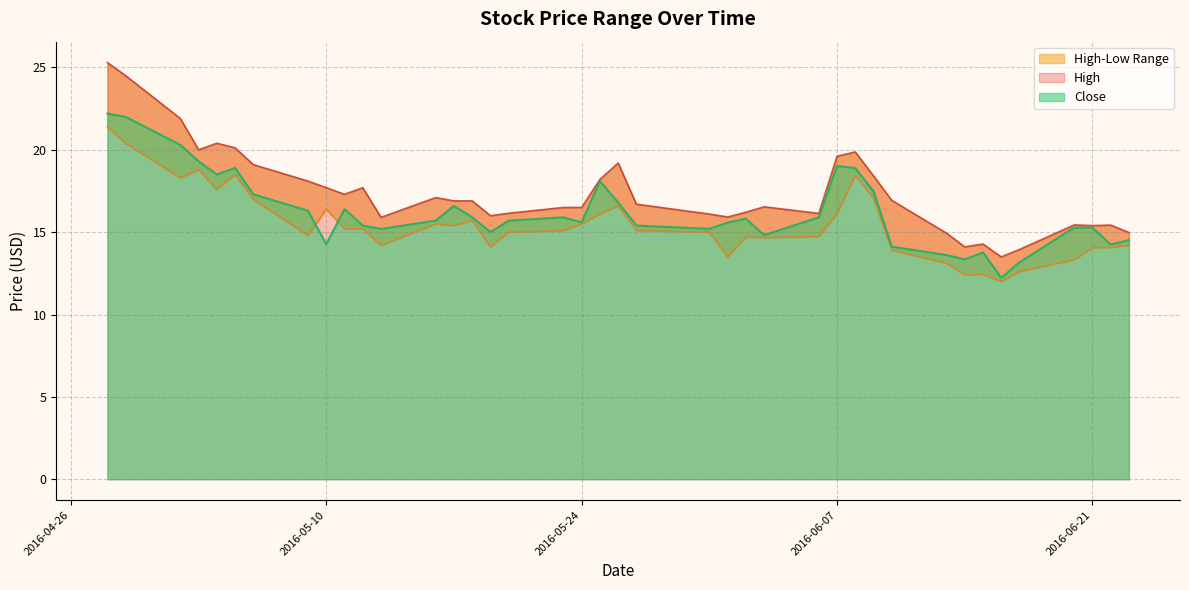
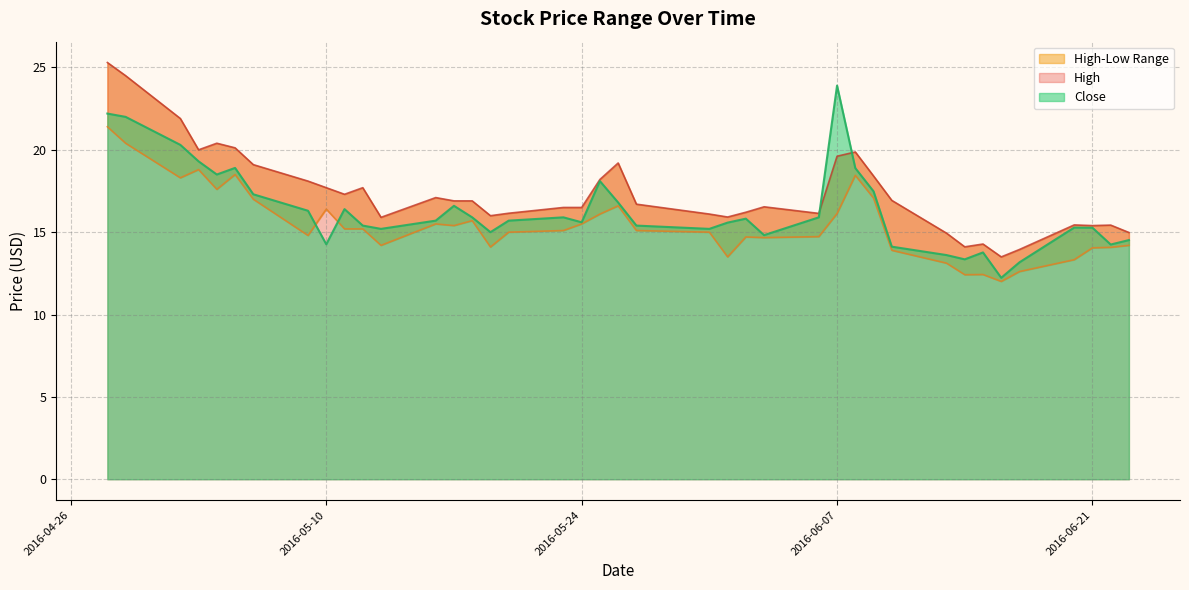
  {
    "Close": {
      "2016-05-10": 14.3,
-     "2016-06-07": 19.0
+     "2016-06-07": 23.9
    }
  }
